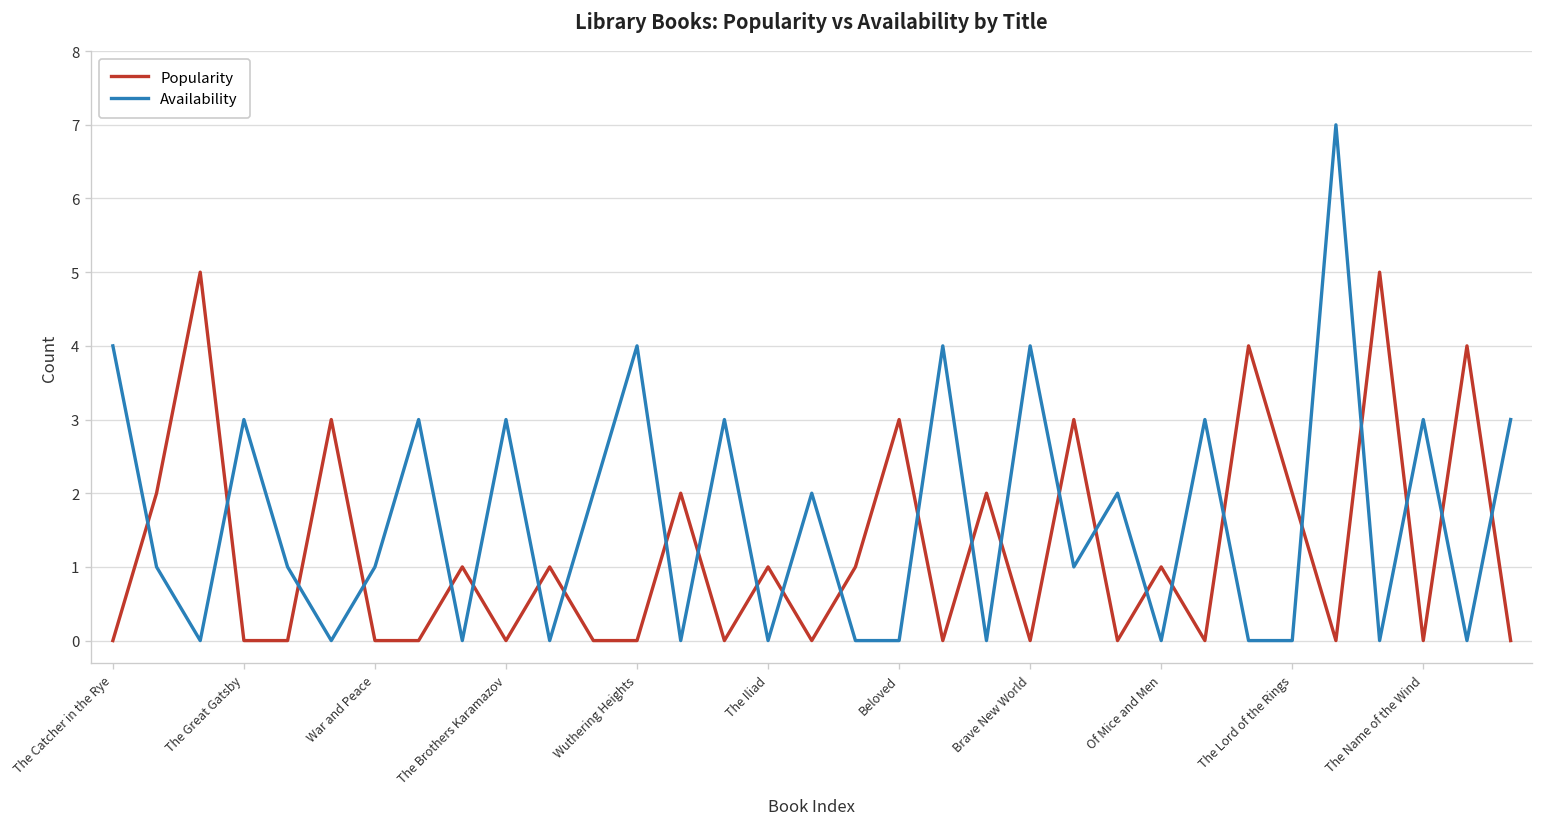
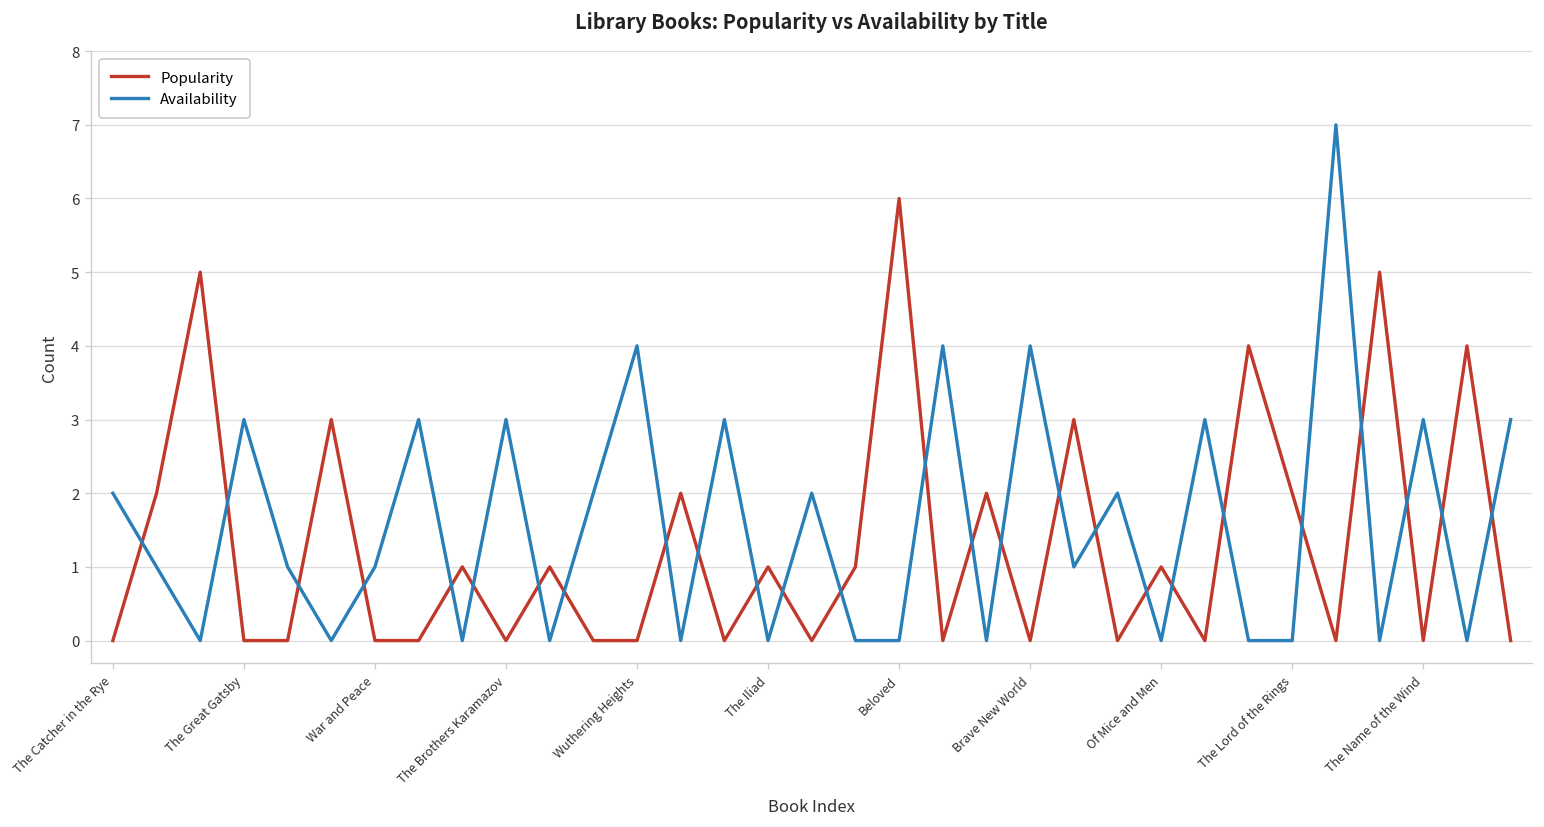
  {
    "Popularity": {
      "The Catcher in the Rye": 0,
      "The Great Gatsby": 0,
      "War and Peace": 0,
      "The Brothers Karamazov": 0,
      "Wuthering Heights": 0,
      "The Iliad": 1,
-     "Beloved": 3,
+     "Beloved": 6,
      "Brave New World": 0,
      "Of Mice and Men": 1,
      "The Lord of the Rings": 2,
      "The Name of the Wind": 0
    },
    "Availability": {
-     "The Catcher in the Rye": 4,
+     "The Catcher in the Rye": 2,
      "The Great Gatsby": 3,
      "War and Peace": 1,
      "The Brothers Karamazov": 3,
      "Wuthering Heights": 4,
      "The Iliad": 0,
      "Beloved": 0,
      "Brave New World": 4,
      "Of Mice and Men": 0,
      "The Lord of the Rings": 0,
      "The Name of the Wind": 3
    }
  }
